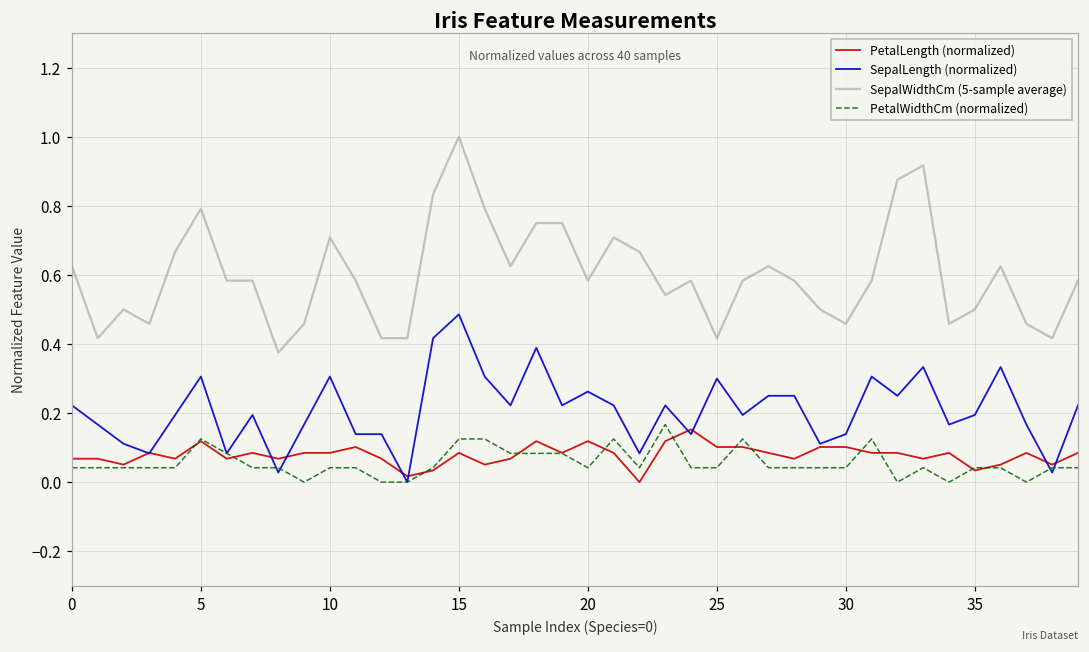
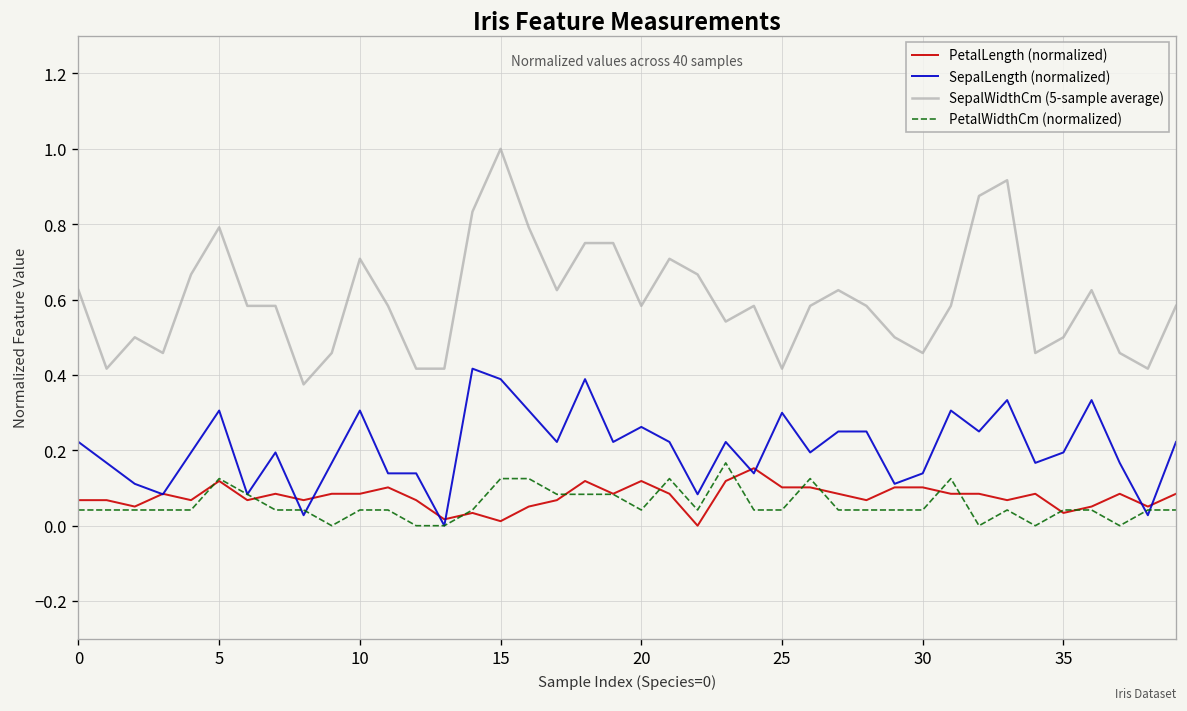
  {
    "PetalLength (normalized)": {
      "0": 0.07,
      "10": 0.08,
-     "15": 0.08,
+     "15": 0.01,
      "20": 0.12,
      "25": 0.10,
      "30": 0.10
    },
    "SepalLength (normalized)": {
      "0": 0.22,
      "5": 0.31,
      "10": 0.31,
-     "15": 0.49,
+     "15": 0.39,
      "20": 0.26,
      "25": 0.30,
      "30": 0.14,
      "35": 0.19
    },
    "SepalWidthCm (5-sample average)": {
      "0": 0.63,
      "5": 0.79,
      "10": 0.71,
      "15": 1.00,
      "20": 0.58,
      "25": 0.42,
      "30": 0.46,
      "35": 0.50
    },
    "PetalWidthCm (normalized)": {
      "0": 0.04,
      "10": 0.04,
      "15": 0.13,
      "20": 0.04,
      "25": 0.04,
      "30": 0.04
    }
  }
